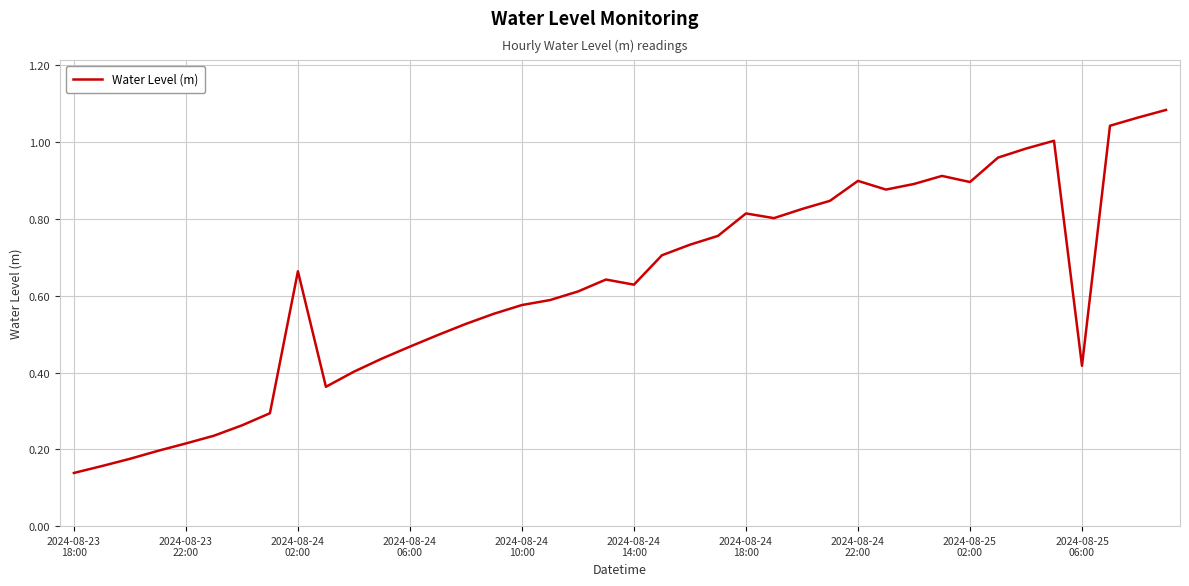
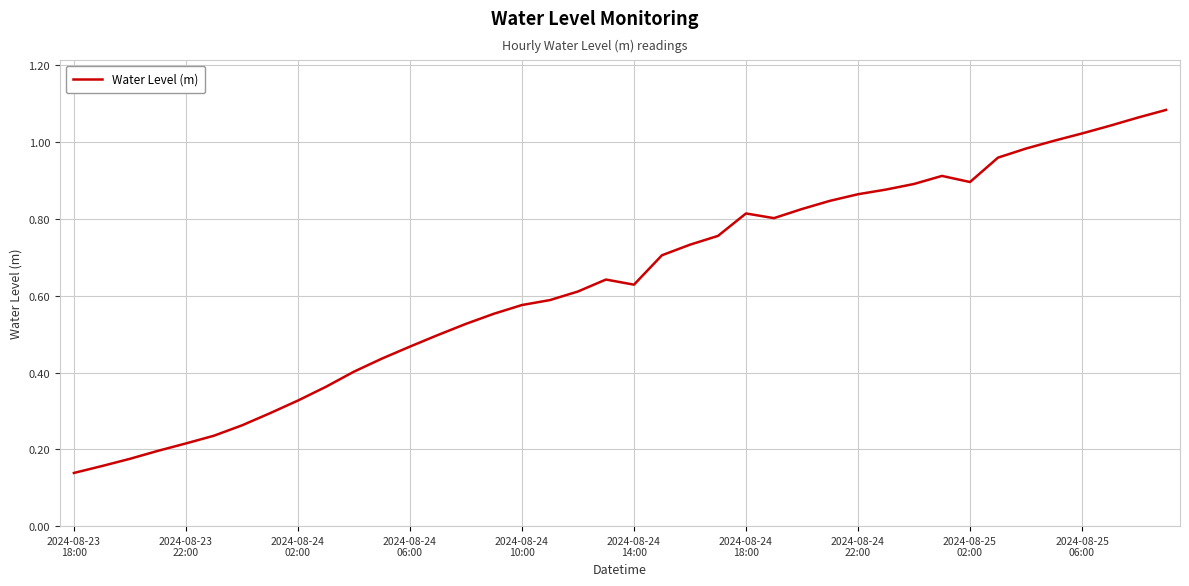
  {
    "2024-08-23 18:00": 0.14,
    "2024-08-23 22:00": 0.22,
-   "2024-08-24 02:00": 0.66,
+   "2024-08-24 02:00": 0.33,
    "2024-08-24 06:00": 0.47,
    "2024-08-24 10:00": 0.58,
    "2024-08-24 14:00": 0.63,
    "2024-08-24 18:00": 0.81,
-   "2024-08-24 22:00": 0.90,
+   "2024-08-24 22:00": 0.86,
    "2024-08-25 02:00": 0.90,
-   "2024-08-25 06:00": 0.42
+   "2024-08-25 06:00": 1.02
  }
